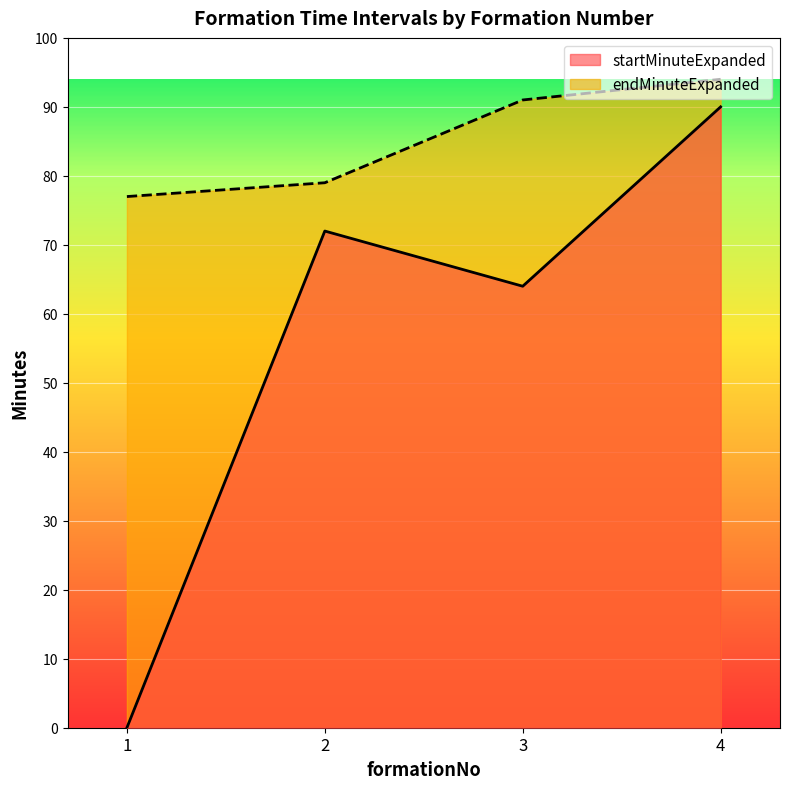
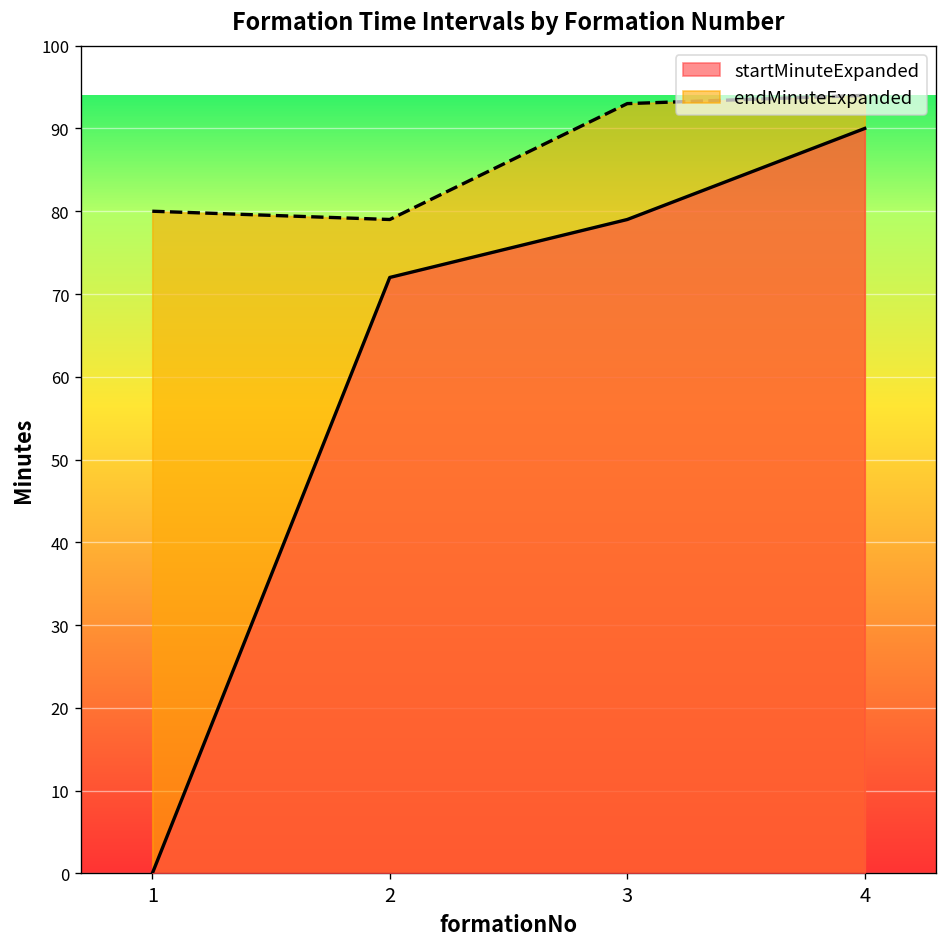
  {
    "startMinuteExpanded": {
      "1": 0,
      "2": 72,
-     "3": 64,
+     "3": 79,
      "4": 90
    },
    "endMinuteExpanded": {
-     "1": 77,
+     "1": 80,
      "2": 79,
-     "3": 91
+     "3": 93
    }
  }
